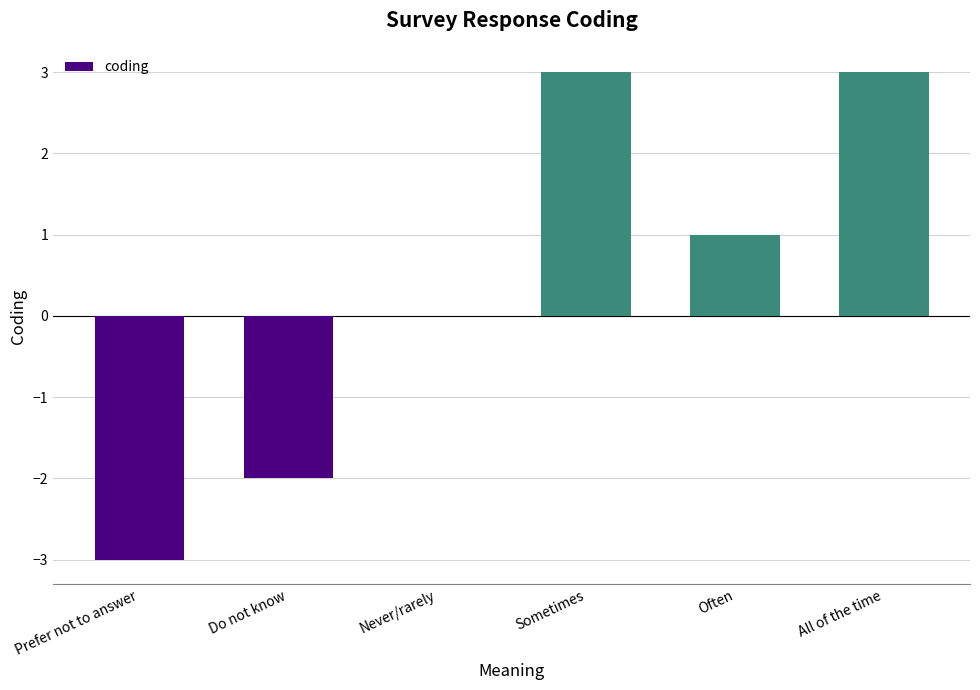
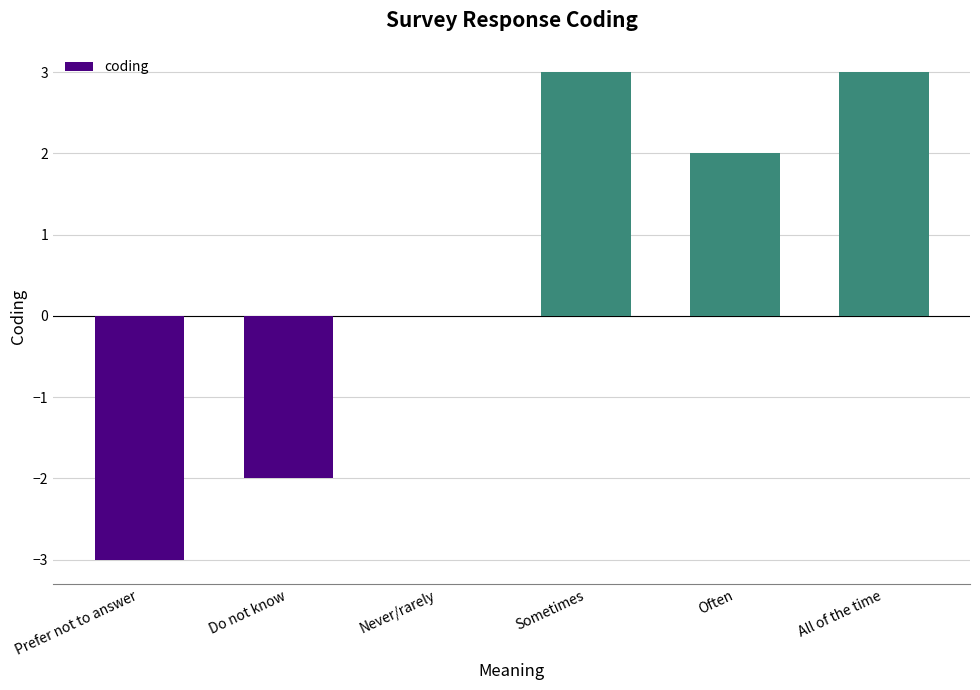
  {
    "Prefer not to answer": -3,
    "Do not know": -2,
    "Never/rarely": 0,
    "Sometimes": 3,
-   "Often": 1,
+   "Often": 2,
    "All of the time": 3
  }
